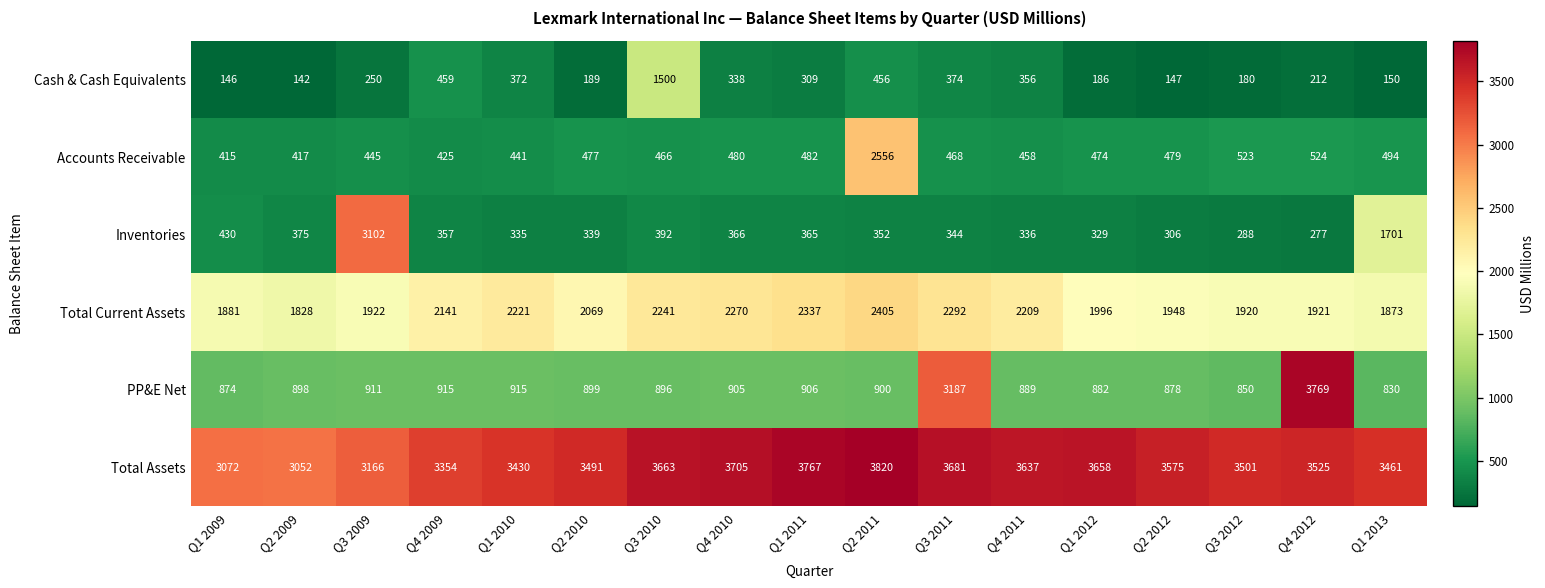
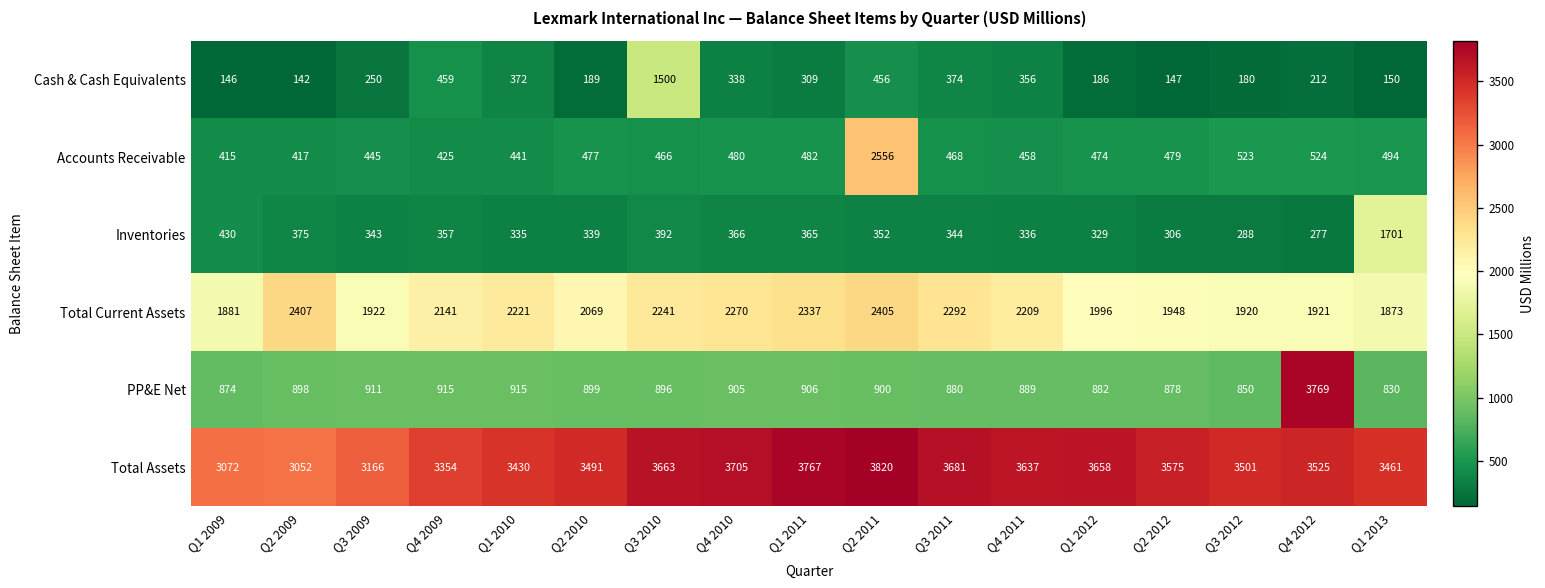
  {
    "Cash & Cash Equivalents": {
      "Q1 2009": 146,
      "Q2 2009": 142,
      "Q3 2009": 250,
      "Q4 2009": 459,
      "Q1 2010": 372,
      "Q2 2010": 189,
      "Q3 2010": 1500,
      "Q4 2010": 338,
      "Q1 2011": 309,
      "Q2 2011": 456,
      "Q3 2011": 374,
      "Q4 2011": 356,
      "Q1 2012": 186,
      "Q2 2012": 147,
      "Q3 2012": 180,
      "Q4 2012": 212,
      "Q1 2013": 150
    },
    "Accounts Receivable": {
      "Q1 2009": 415,
      "Q2 2009": 417,
      "Q3 2009": 445,
      "Q4 2009": 425,
      "Q1 2010": 441,
      "Q2 2010": 477,
      "Q3 2010": 466,
      "Q4 2010": 480,
      "Q1 2011": 482,
      "Q2 2011": 2556,
      "Q3 2011": 468,
      "Q4 2011": 458,
      "Q1 2012": 474,
      "Q2 2012": 479,
      "Q3 2012": 523,
      "Q4 2012": 524,
      "Q1 2013": 494
    },
    "Inventories": {
      "Q1 2009": 430,
      "Q2 2009": 375,
-     "Q3 2009": 3102,
+     "Q3 2009": 343,
      "Q4 2009": 357,
      "Q1 2010": 335,
      "Q2 2010": 339,
      "Q3 2010": 392,
      "Q4 2010": 366,
      "Q1 2011": 365,
      "Q2 2011": 352,
      "Q3 2011": 344,
      "Q4 2011": 336,
      "Q1 2012": 329,
      "Q2 2012": 306,
      "Q3 2012": 288,
      "Q4 2012": 277,
      "Q1 2013": 1701
    },
    "Total Current Assets": {
      "Q1 2009": 1881,
-     "Q2 2009": 1828,
+     "Q2 2009": 2407,
      "Q3 2009": 1922,
      "Q4 2009": 2141,
      "Q1 2010": 2221,
      "Q2 2010": 2069,
      "Q3 2010": 2241,
      "Q4 2010": 2270,
      "Q1 2011": 2337,
      "Q2 2011": 2405,
      "Q3 2011": 2292,
      "Q4 2011": 2209,
      "Q1 2012": 1996,
      "Q2 2012": 1948,
      "Q3 2012": 1920,
      "Q4 2012": 1921,
      "Q1 2013": 1873
    },
    "PP&E Net": {
      "Q1 2009": 874,
      "Q2 2009": 898,
      "Q3 2009": 911,
      "Q4 2009": 915,
      "Q1 2010": 915,
      "Q2 2010": 899,
      "Q3 2010": 896,
      "Q4 2010": 905,
      "Q1 2011": 906,
      "Q2 2011": 900,
-     "Q3 2011": 3187,
+     "Q3 2011": 880,
      "Q4 2011": 889,
      "Q1 2012": 882,
      "Q2 2012": 878,
      "Q3 2012": 850,
      "Q4 2012": 3769,
      "Q1 2013": 830
    },
    "Total Assets": {
      "Q1 2009": 3072,
      "Q2 2009": 3052,
      "Q3 2009": 3166,
      "Q4 2009": 3354,
      "Q1 2010": 3430,
      "Q2 2010": 3491,
      "Q3 2010": 3663,
      "Q4 2010": 3705,
      "Q1 2011": 3767,
      "Q2 2011": 3820,
      "Q3 2011": 3681,
      "Q4 2011": 3637,
      "Q1 2012": 3658,
      "Q2 2012": 3575,
      "Q3 2012": 3501,
      "Q4 2012": 3525,
      "Q1 2013": 3461
    }
  }
